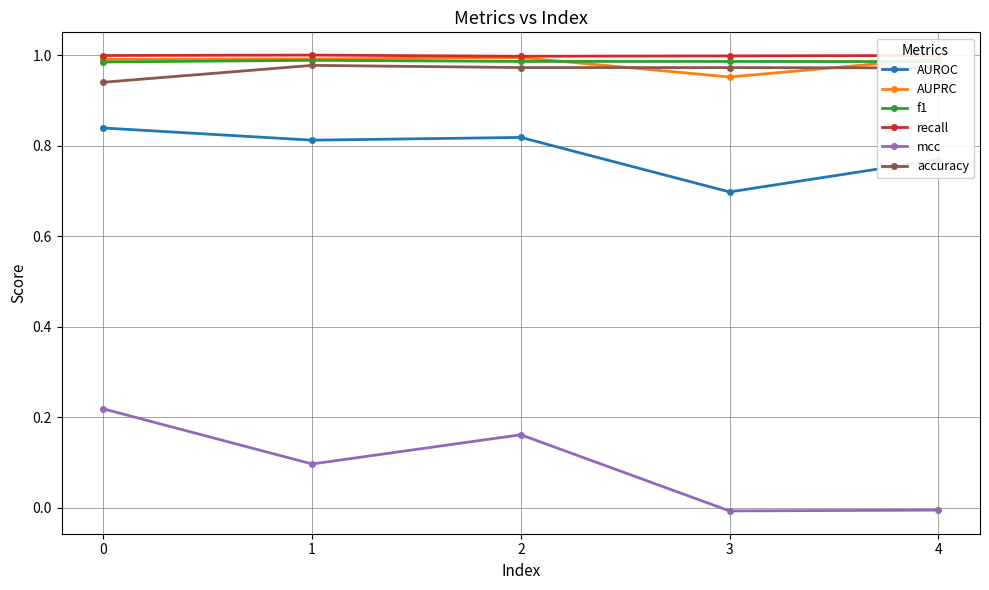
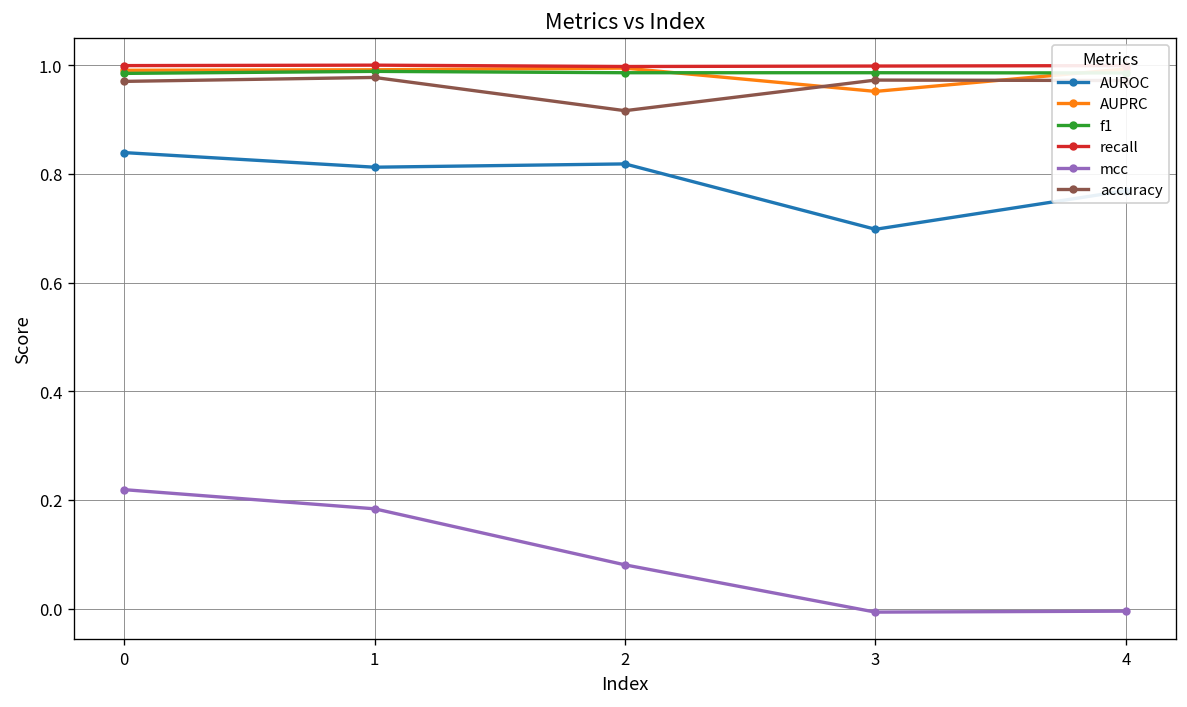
  {
    "AUROC": {
      "0": 0.84,
      "1": 0.81,
      "2": 0.82,
      "3": 0.70
    },
    "AUPRC": {
      "0": 0.99,
      "3": 0.95
    },
    "f1": {
      "0": 0.98,
      "2": 0.99,
      "3": 0.99
    },
    "recall": {
      "0": 1.00,
      "1": 1.00,
      "3": 1.00
    },
    "mcc": {
      "0": 0.22,
-     "1": 0.10,
-     "2": 0.16,
+     "1": 0.18,
+     "2": 0.08,
      "3": -0.01,
      "4": 0.00
    },
    "accuracy": {
-     "0": 0.94,
+     "0": 0.97,
      "1": 0.98,
-     "2": 0.97,
+     "2": 0.92,
      "3": 0.97
    }
  }
